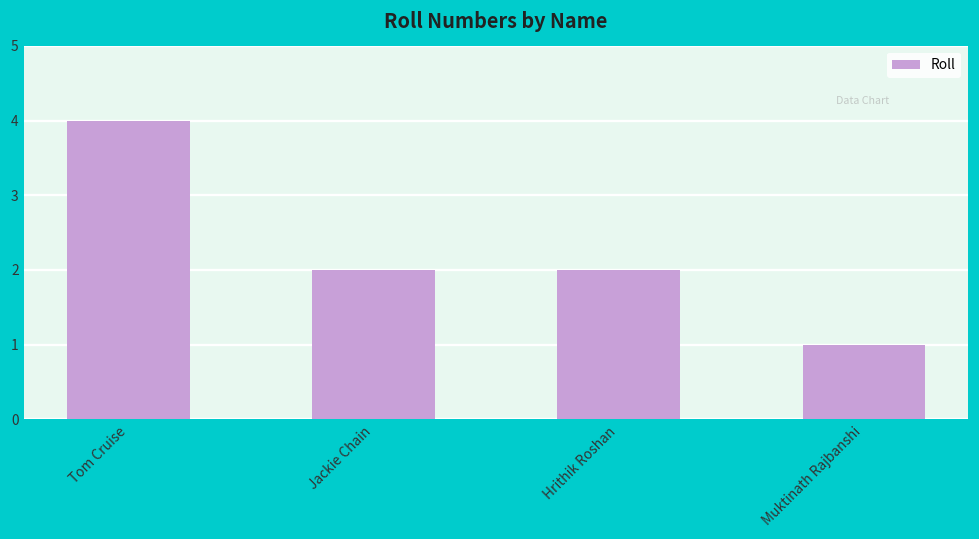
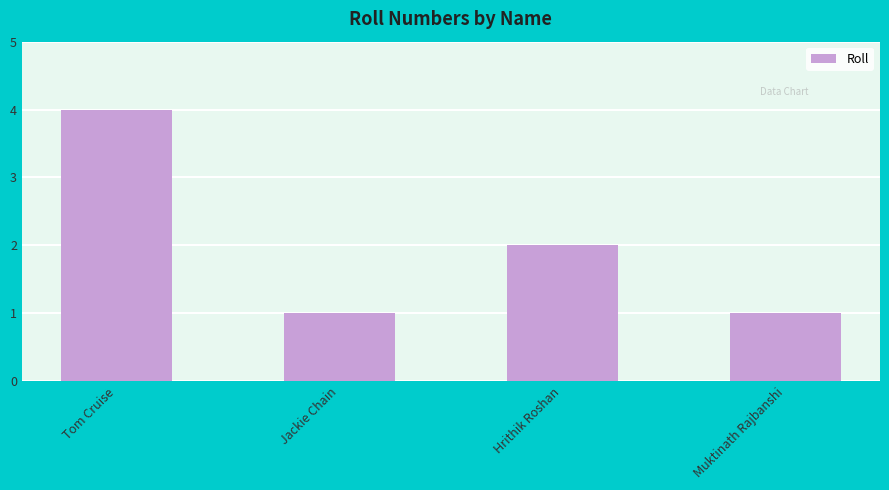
  {
    "Tom Cruise": 4,
-   "Jackie Chain": 2,
+   "Jackie Chain": 1,
    "Hrithik Roshan": 2,
    "Muktinath Rajbanshi": 1
  }
